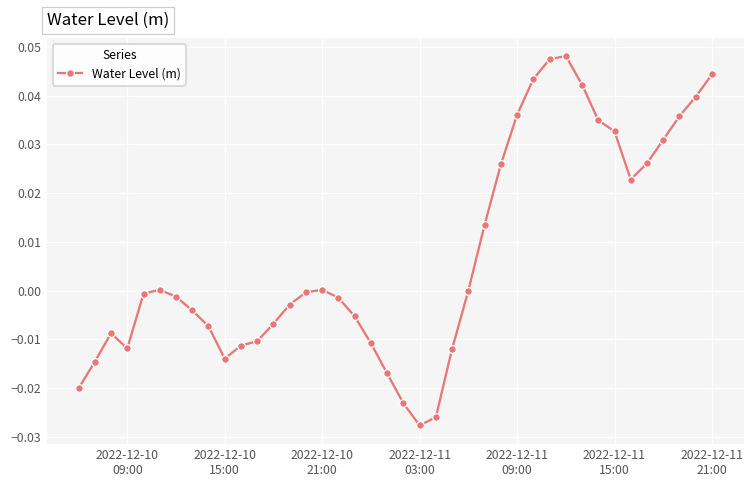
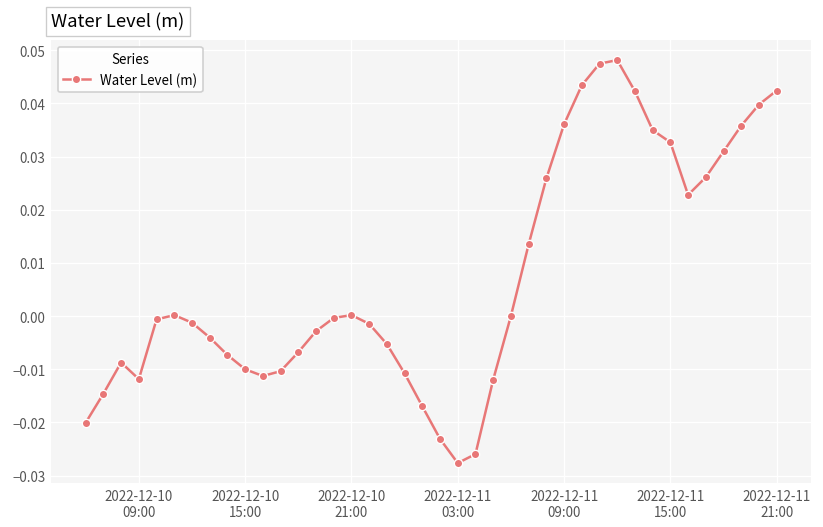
  {
    "2022-12-10 09:00": -0.012,
-   "2022-12-10 15:00": -0.014,
+   "2022-12-10 15:00": -0.010,
    "2022-12-10 21:00": 0.000,
    "2022-12-11 03:00": -0.028,
    "2022-12-11 09:00": 0.036,
    "2022-12-11 15:00": 0.033,
-   "2022-12-11 21:00": 0.044
+   "2022-12-11 21:00": 0.042
  }
